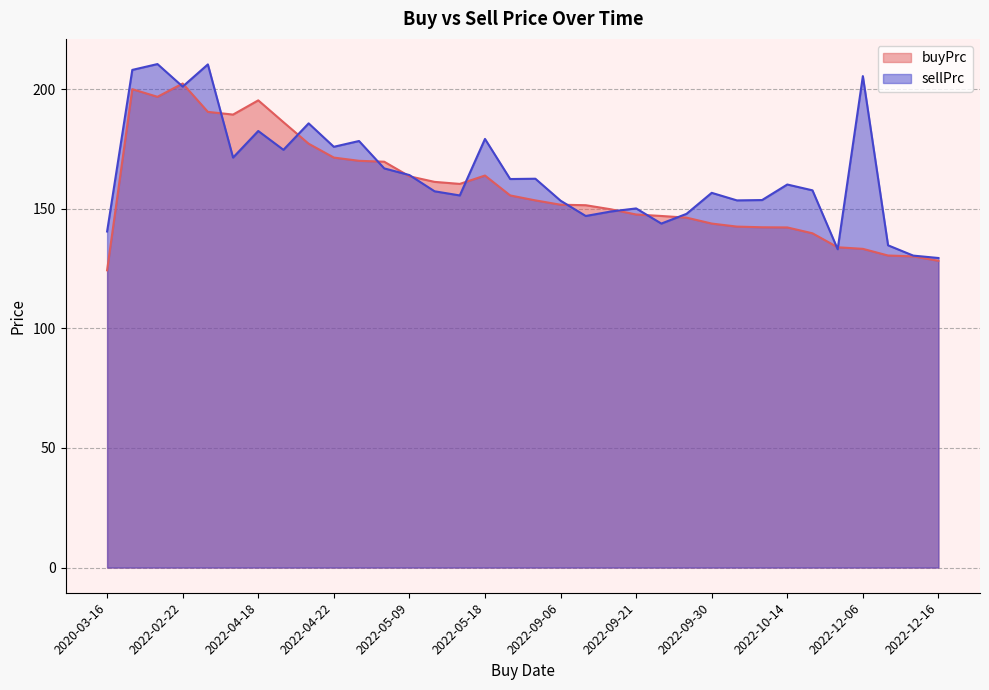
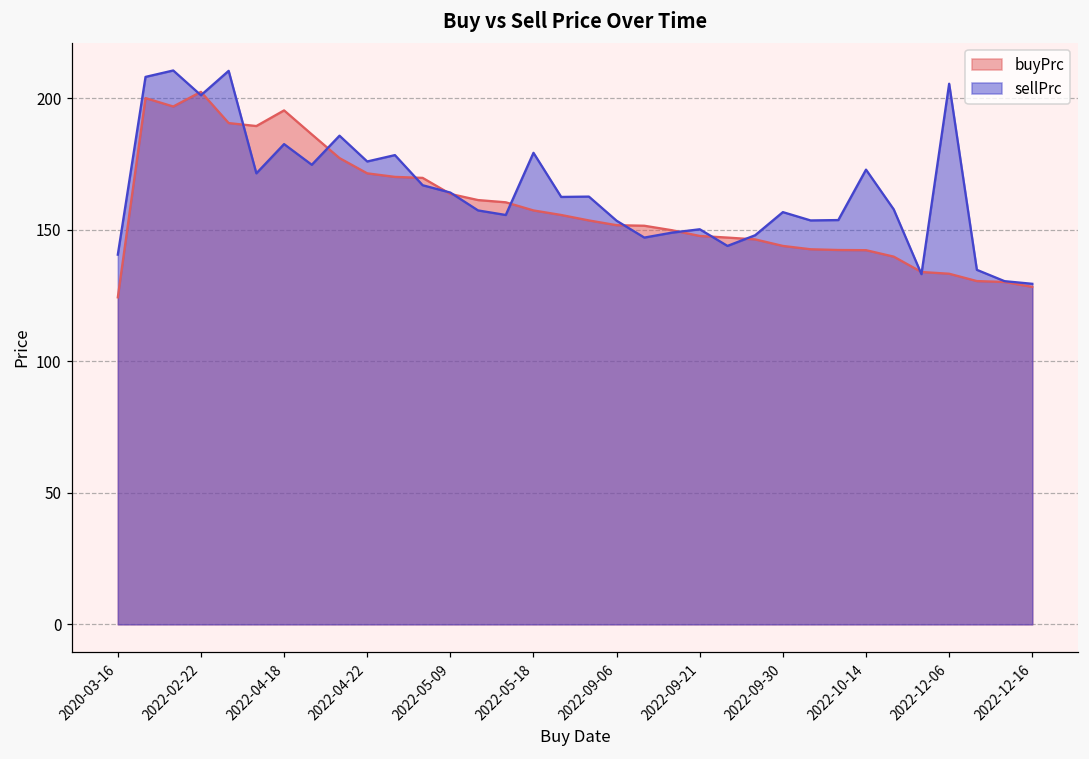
  {
    "buyPrc": {
      "2020-03-16": 124,
      "2022-02-22": 202,
      "2022-04-18": 195,
      "2022-04-22": 171,
-     "2022-05-18": 164,
+     "2022-05-18": 157,
      "2022-09-06": 152,
      "2022-09-21": 148,
      "2022-09-30": 144,
      "2022-10-14": 142,
      "2022-12-06": 133,
      "2022-12-16": 128
    },
    "sellPrc": {
      "2020-03-16": 141,
      "2022-02-22": 201,
      "2022-04-18": 183,
      "2022-04-22": 176,
      "2022-05-18": 179,
      "2022-09-06": 153,
      "2022-09-21": 150,
      "2022-09-30": 157,
-     "2022-10-14": 160,
+     "2022-10-14": 173,
      "2022-12-06": 205,
      "2022-12-16": 129
    }
  }
